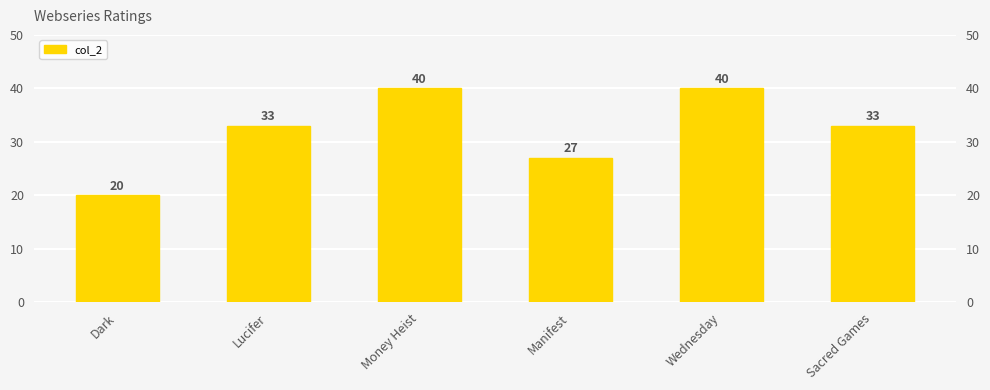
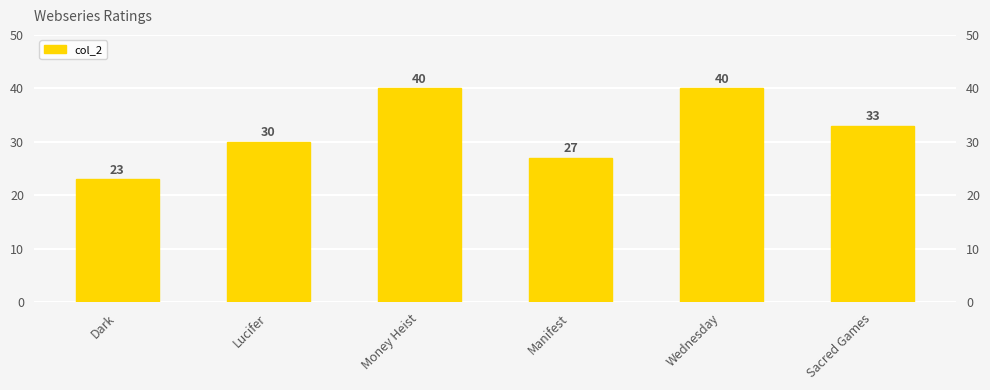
  {
-   "Dark": 20,
-   "Lucifer": 33,
+   "Dark": 23,
+   "Lucifer": 30,
    "Money Heist": 40,
    "Manifest": 27,
    "Wednesday": 40,
    "Sacred Games": 33
  }
